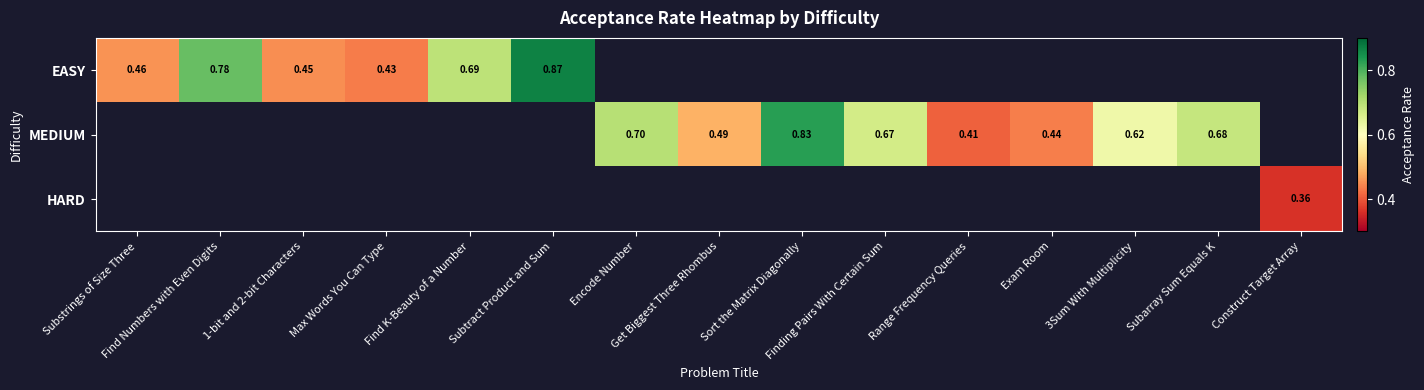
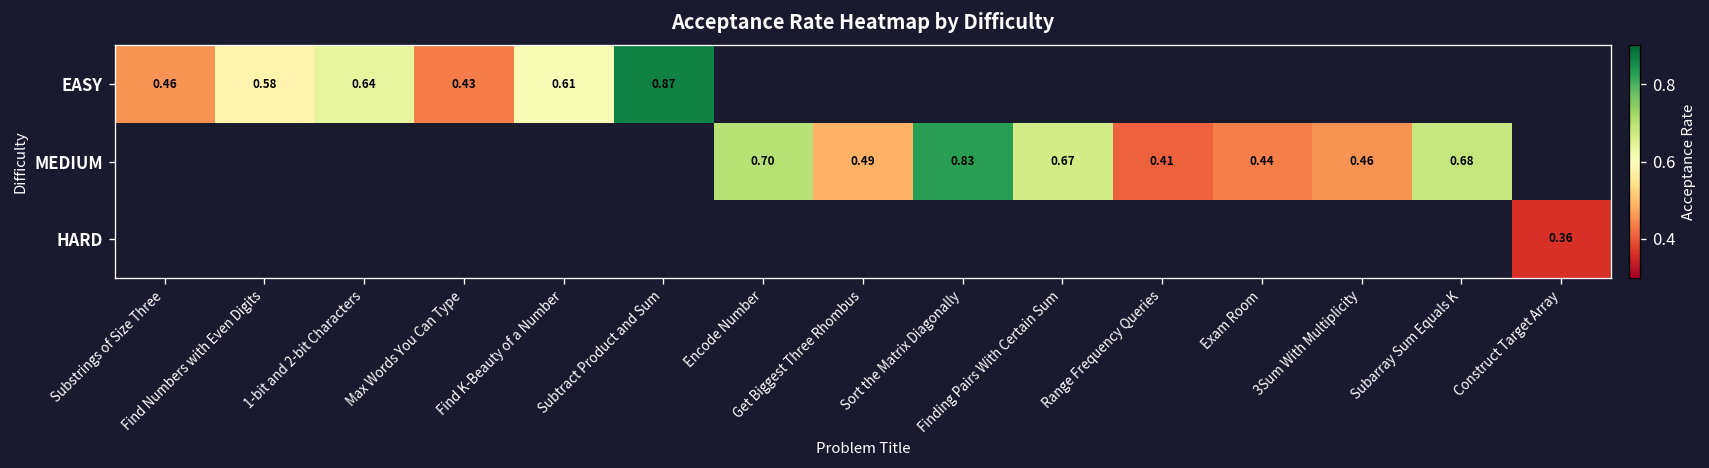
  {
    "EASY": {
      "Substrings of Size Three": 0.46,
-     "Find Numbers with Even Digits": 0.78,
-     "1-bit and 2-bit Characters": 0.45,
+     "Find Numbers with Even Digits": 0.58,
+     "1-bit and 2-bit Characters": 0.64,
      "Max Words You Can Type": 0.43,
-     "Find K-Beauty of a Number": 0.69,
+     "Find K-Beauty of a Number": 0.61,
      "Subtract Product and Sum": 0.87
    },
    "MEDIUM": {
      "Encode Number": 0.70,
      "Get Biggest Three Rhombus": 0.49,
      "Sort the Matrix Diagonally": 0.83,
      "Finding Pairs With Certain Sum": 0.67,
      "Range Frequency Queries": 0.41,
      "Exam Room": 0.44,
-     "3Sum With Multiplicity": 0.62,
+     "3Sum With Multiplicity": 0.46,
      "Subarray Sum Equals K": 0.68
    },
    "HARD": {
      "Construct Target Array": 0.36
    }
  }
